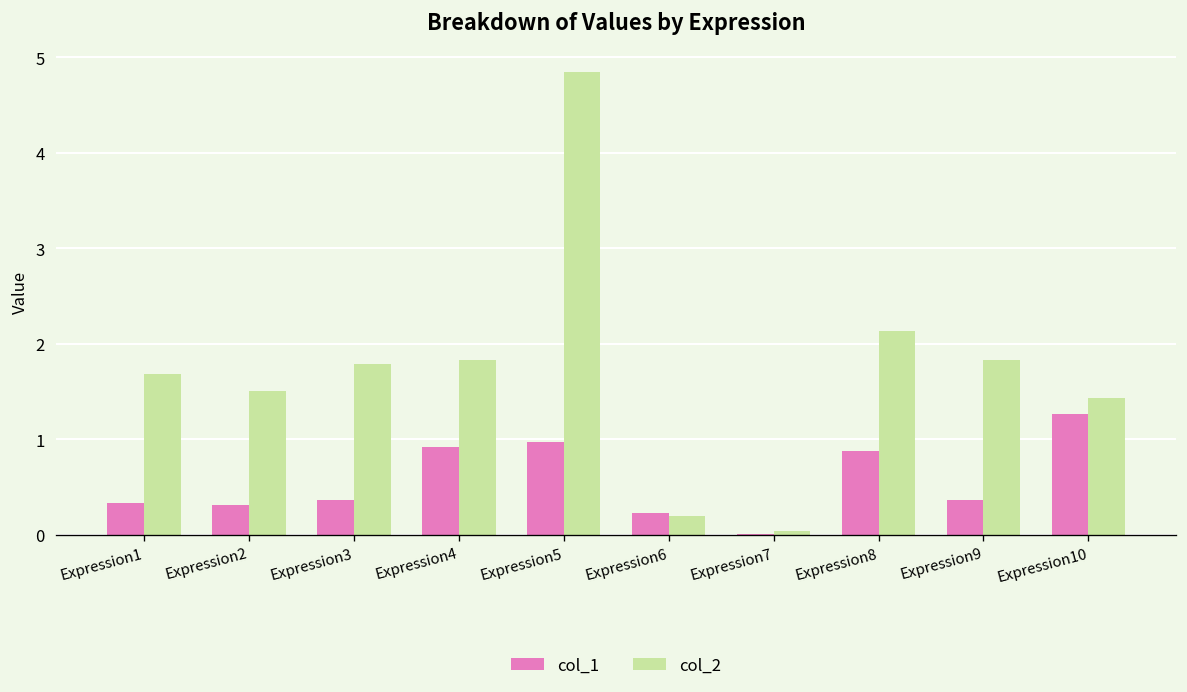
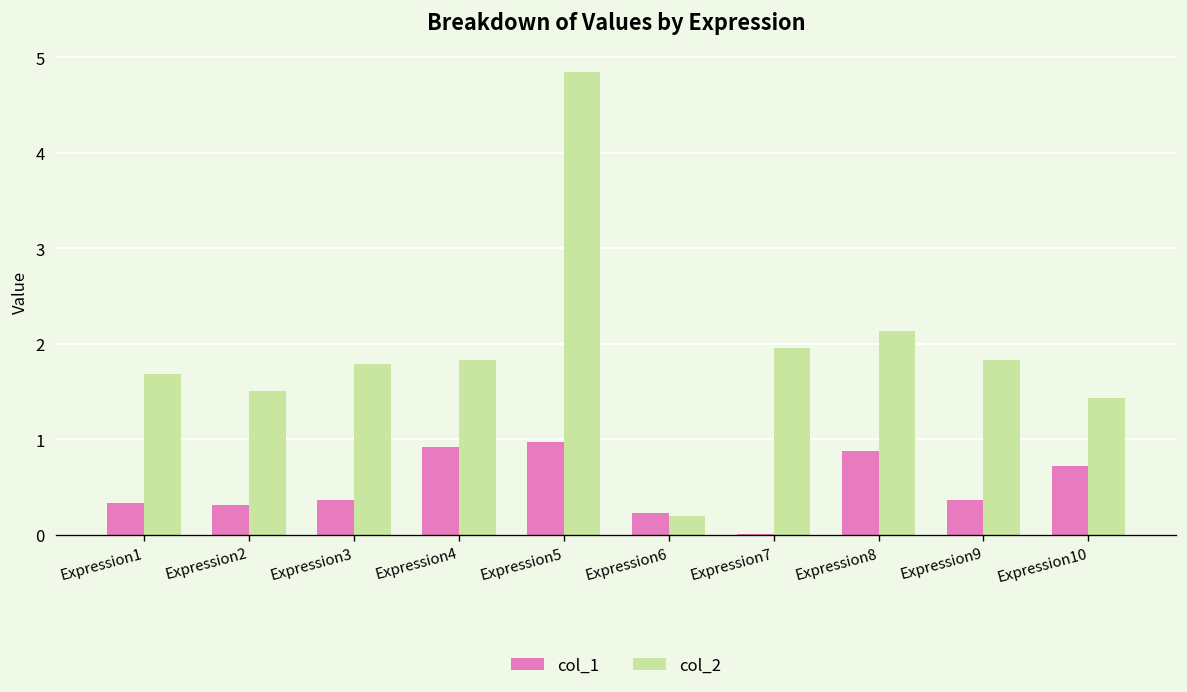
  {
    "col_1": {
      "Expression1": 0.3,
      "Expression2": 0.3,
      "Expression3": 0.4,
      "Expression4": 0.9,
      "Expression5": 1.0,
      "Expression6": 0.2,
      "Expression8": 0.9,
      "Expression9": 0.4,
-     "Expression10": 1.3
+     "Expression10": 0.7
    },
    "col_2": {
      "Expression1": 1.7,
      "Expression2": 1.5,
      "Expression3": 1.8,
      "Expression4": 1.8,
      "Expression5": 4.8,
      "Expression6": 0.2,
-     "Expression7": 0.0,
+     "Expression7": 2.0,
      "Expression8": 2.1,
      "Expression9": 1.8,
      "Expression10": 1.4
    }
  }
